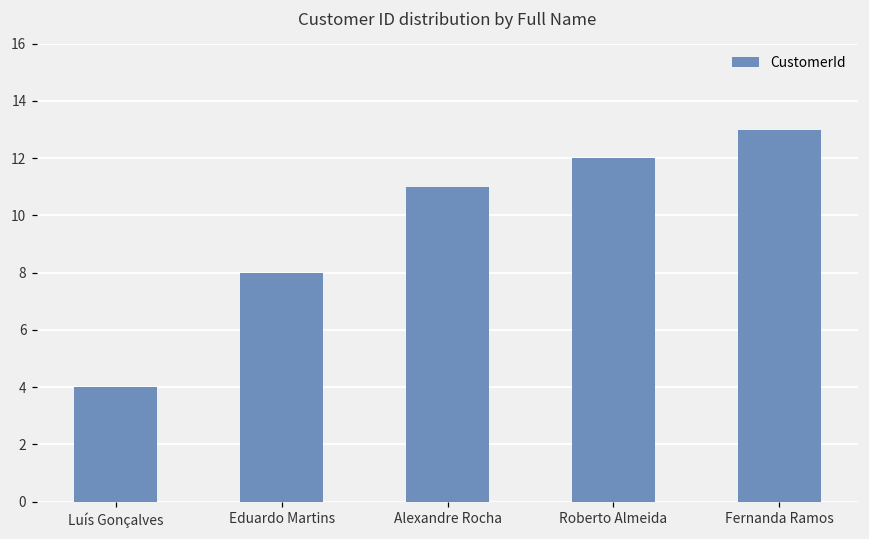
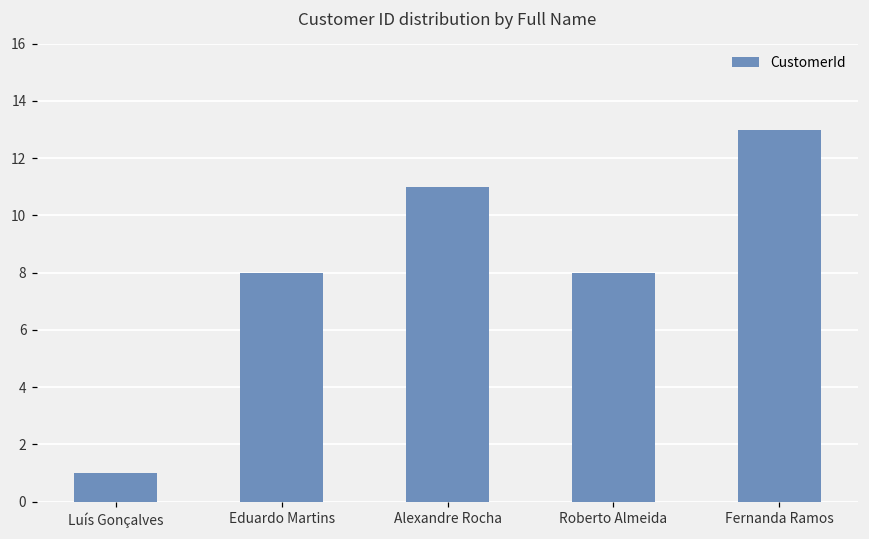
  {
-   "Luís Gonçalves": 4,
+   "Luís Gonçalves": 1,
    "Eduardo Martins": 8,
    "Alexandre Rocha": 11,
-   "Roberto Almeida": 12,
+   "Roberto Almeida": 8,
    "Fernanda Ramos": 13
  }
